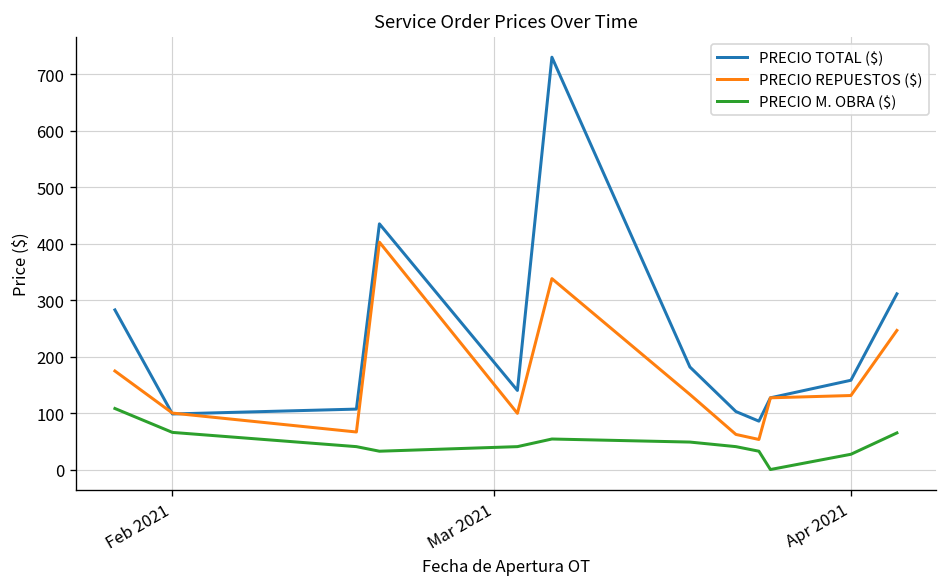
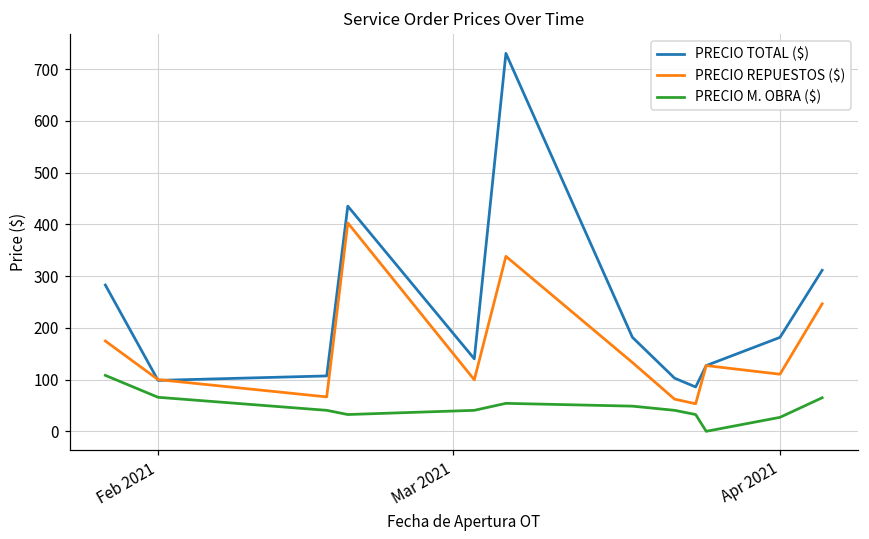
  {
    "PRECIO TOTAL ($)": {
-     "Apr 2021": 160
+     "Apr 2021": 180
    },
    "PRECIO REPUESTOS ($)": {
-     "Apr 2021": 130
+     "Apr 2021": 110
    },
    "PRECIO M. OBRA ($)": {
      "Feb 2021": 70,
      "Apr 2021": 30
    }
  }
